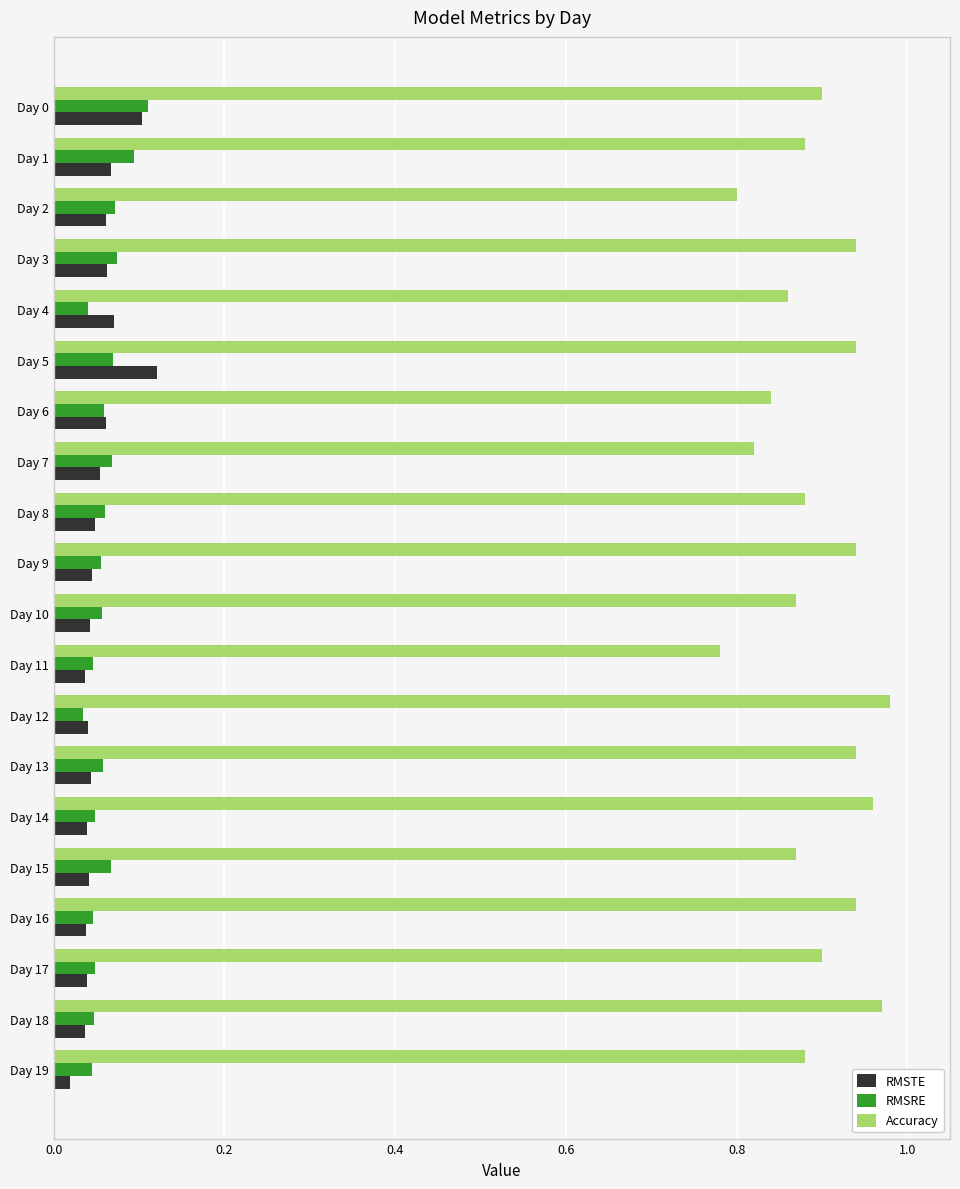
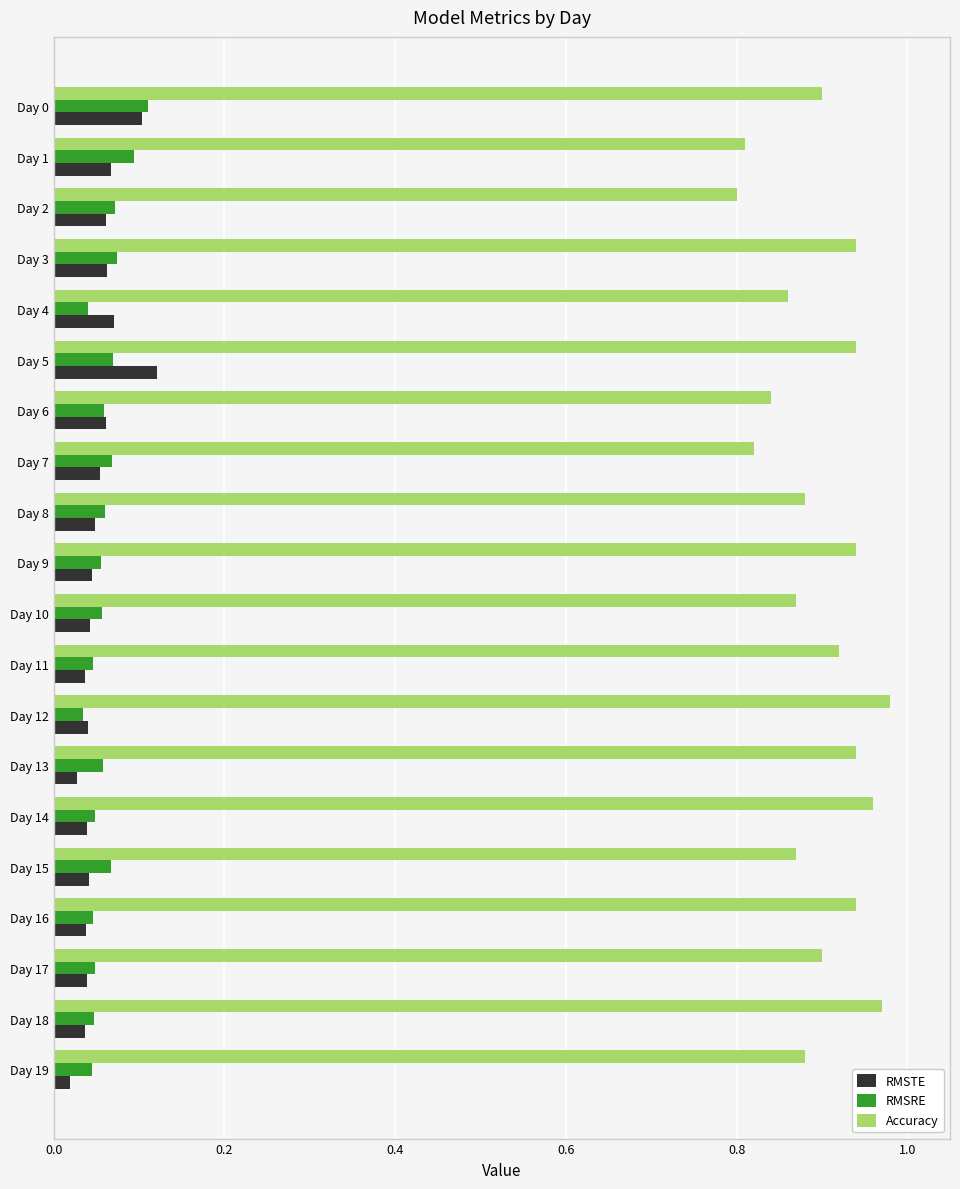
  {
    "RMSTE": {
      "Day 0": 0.10,
      "Day 1": 0.07,
      "Day 2": 0.06,
      "Day 3": 0.06,
      "Day 4": 0.07,
      "Day 5": 0.12,
      "Day 6": 0.06,
      "Day 7": 0.05,
      "Day 8": 0.05,
      "Day 9": 0.04,
      "Day 10": 0.04,
      "Day 11": 0.04,
      "Day 12": 0.04,
-     "Day 13": 0.04,
+     "Day 13": 0.03,
      "Day 14": 0.04,
      "Day 15": 0.04,
      "Day 16": 0.04,
      "Day 17": 0.04,
      "Day 18": 0.04,
      "Day 19": 0.02
    },
    "RMSRE": {
      "Day 0": 0.11,
      "Day 1": 0.09,
      "Day 2": 0.07,
      "Day 3": 0.07,
      "Day 4": 0.04,
      "Day 5": 0.07,
      "Day 6": 0.06,
      "Day 7": 0.07,
      "Day 8": 0.06,
      "Day 9": 0.06,
      "Day 10": 0.06,
      "Day 11": 0.05,
      "Day 12": 0.03,
      "Day 13": 0.06,
      "Day 14": 0.05,
      "Day 15": 0.07,
      "Day 16": 0.05,
      "Day 17": 0.05,
      "Day 18": 0.05,
      "Day 19": 0.04
    },
    "Accuracy": {
      "Day 0": 0.90,
-     "Day 1": 0.88,
+     "Day 1": 0.81,
      "Day 2": 0.80,
      "Day 3": 0.94,
      "Day 4": 0.86,
      "Day 5": 0.94,
      "Day 6": 0.84,
      "Day 7": 0.82,
      "Day 8": 0.88,
      "Day 9": 0.94,
      "Day 10": 0.87,
-     "Day 11": 0.78,
+     "Day 11": 0.92,
      "Day 12": 0.98,
      "Day 13": 0.94,
      "Day 14": 0.96,
      "Day 15": 0.87,
      "Day 16": 0.94,
      "Day 17": 0.90,
      "Day 18": 0.97,
      "Day 19": 0.88
    }
  }
